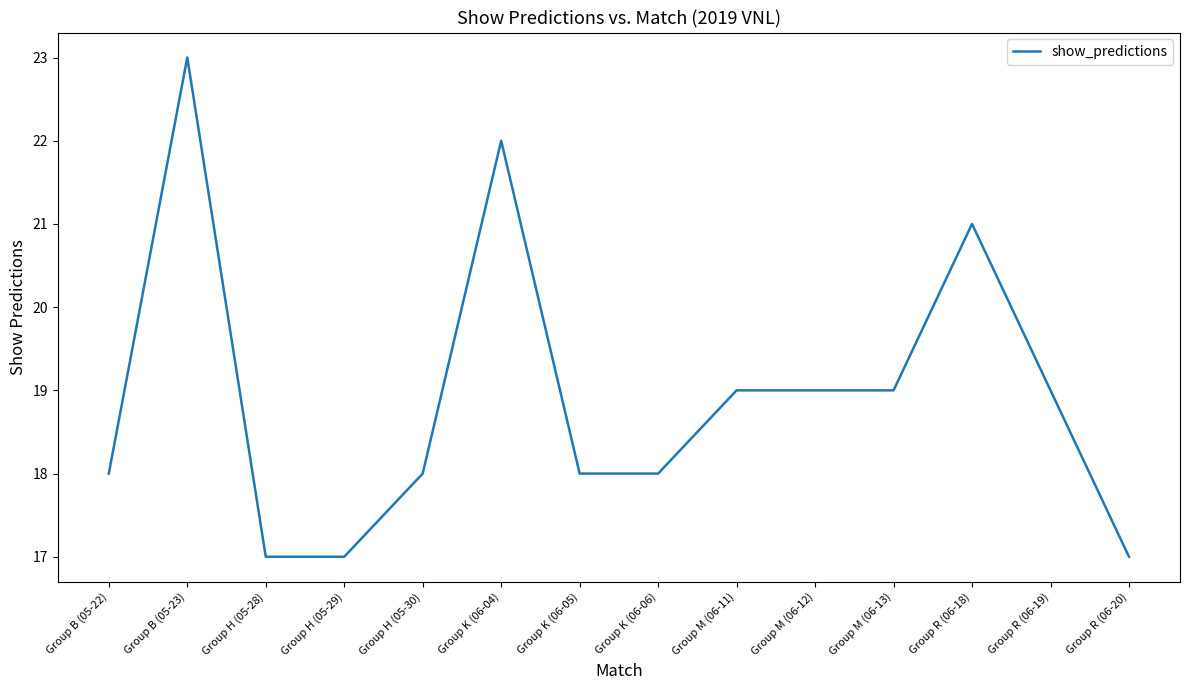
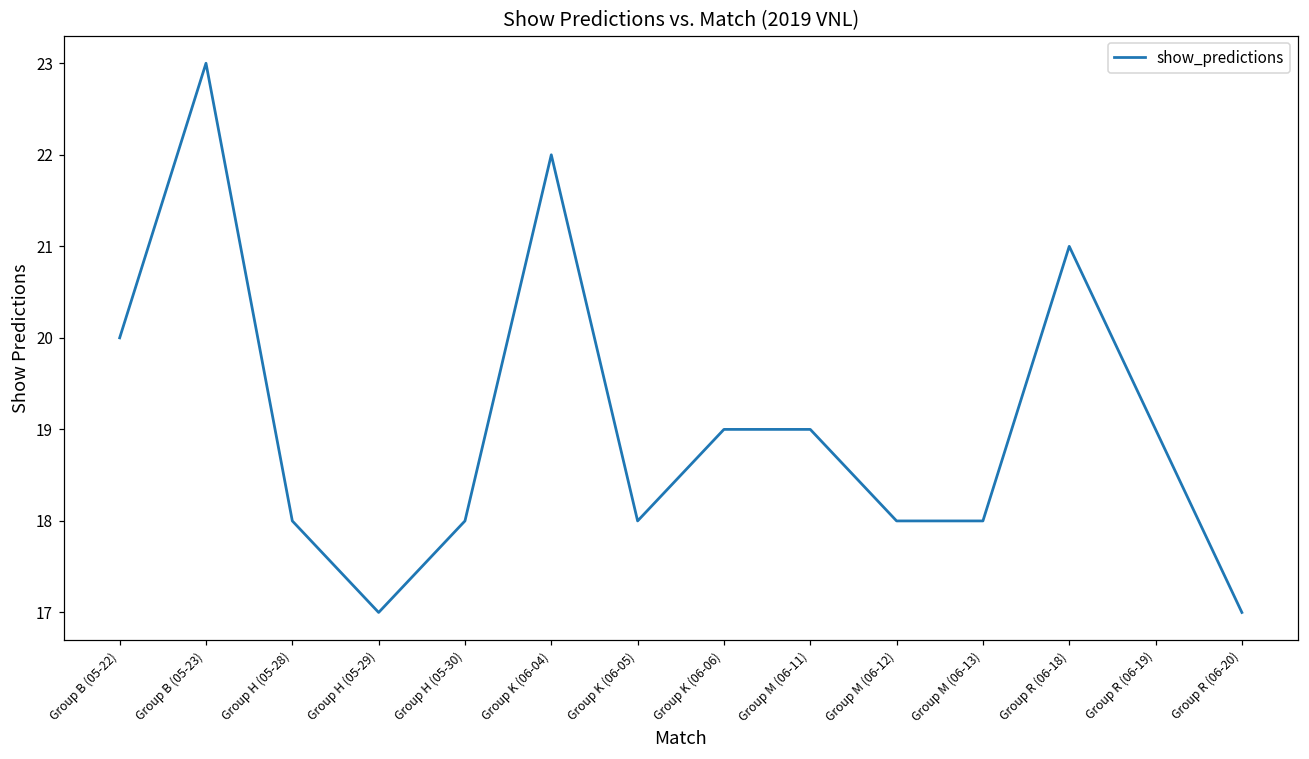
  {
-   "Group B (05-22)": 18,
+   "Group B (05-22)": 20,
    "Group B (05-23)": 23,
-   "Group H (05-28)": 17,
+   "Group H (05-28)": 18,
    "Group H (05-29)": 17,
    "Group H (05-30)": 18,
    "Group K (06-04)": 22,
    "Group K (06-05)": 18,
-   "Group K (06-06)": 18,
+   "Group K (06-06)": 19,
    "Group M (06-11)": 19,
-   "Group M (06-12)": 19,
-   "Group M (06-13)": 19,
+   "Group M (06-12)": 18,
+   "Group M (06-13)": 18,
    "Group R (06-18)": 21,
    "Group R (06-19)": 19,
    "Group R (06-20)": 17
  }
